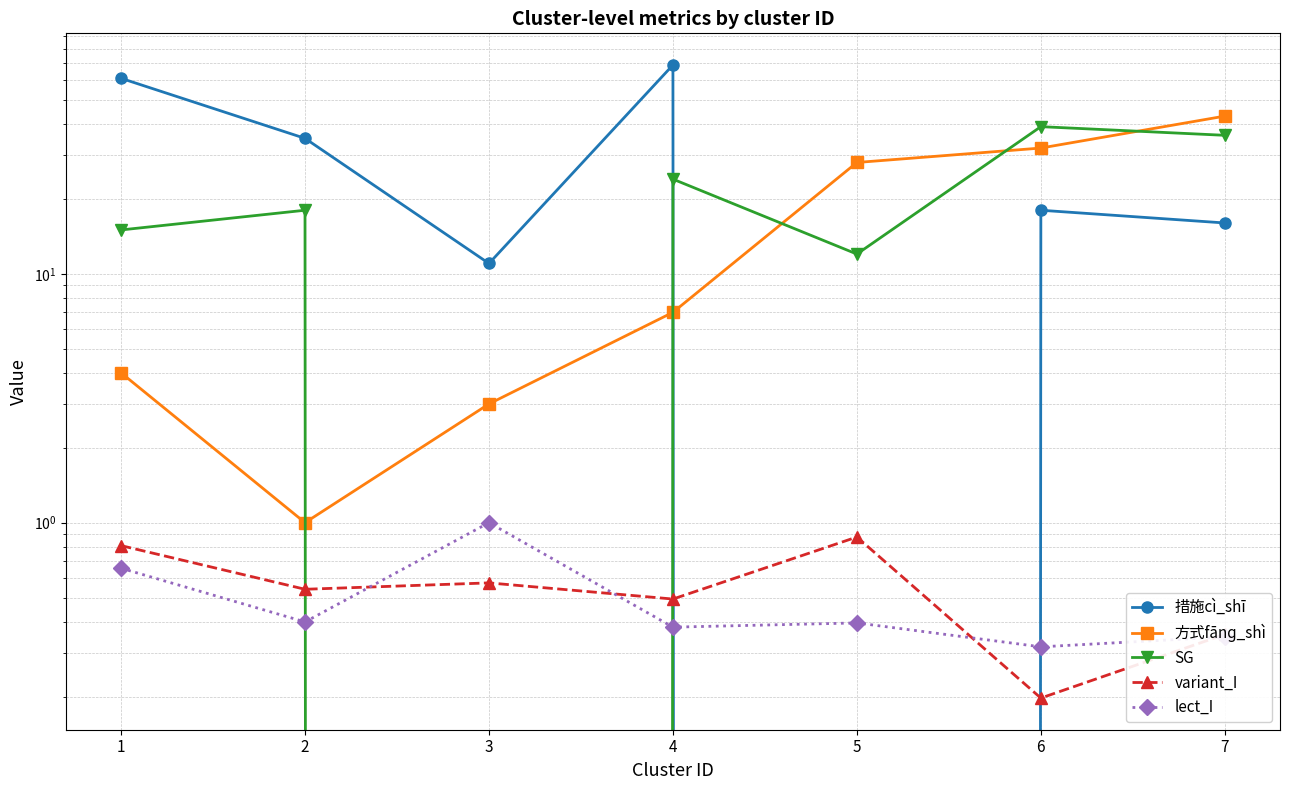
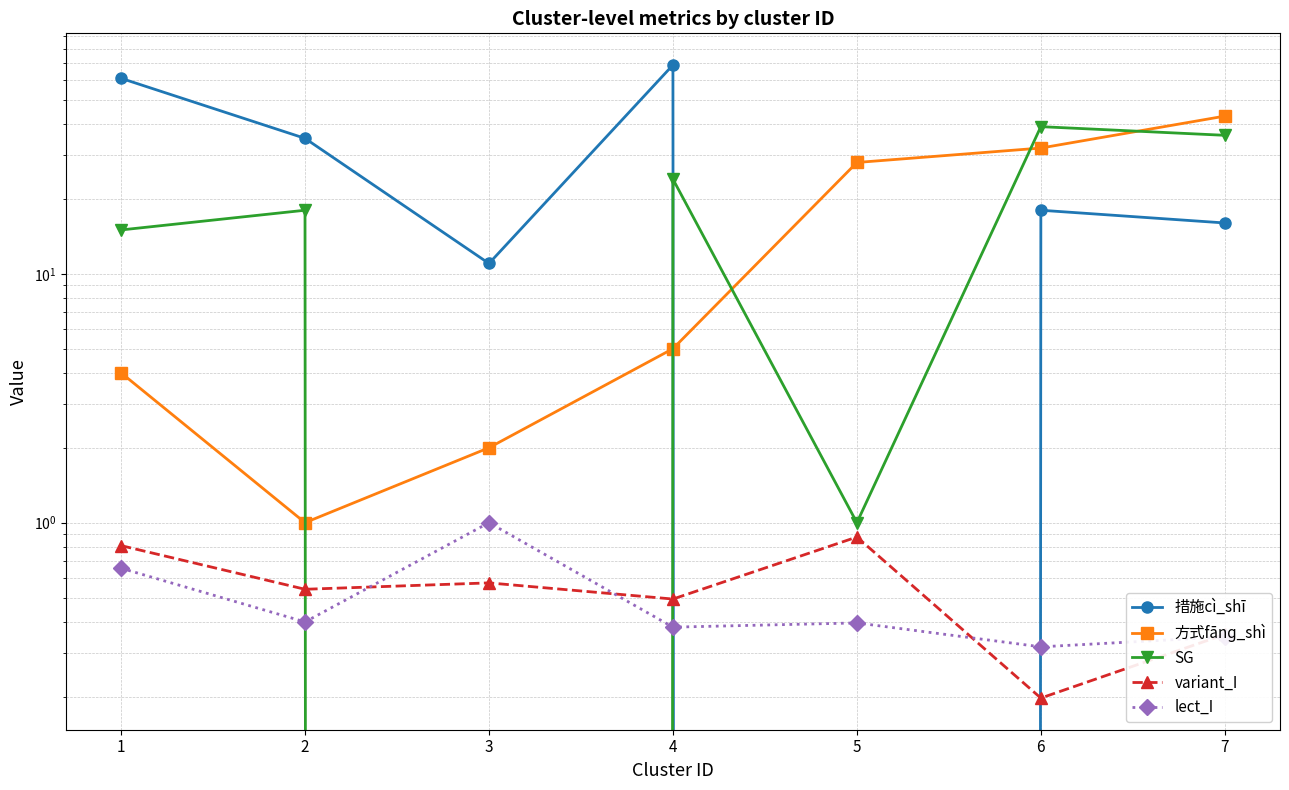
  {
    "措施cì_shī": {
      "1": 61,
      "2": 35,
      "3": 11,
      "4": 69,
      "6": 18,
      "7": 16
    },
    "方式fānɡ_shì": {
      "1": 4,
      "2": 1,
-     "3": 3,
-     "4": 7,
+     "3": 2,
+     "4": 5,
      "5": 28,
      "6": 32,
      "7": 43
    },
    "SG": {
      "1": 15,
      "2": 18,
      "4": 24,
-     "5": 12,
+     "5": 1,
      "6": 39,
      "7": 36
    },
    "variant_I": {
      "1": 0.81,
      "2": 0.54,
      "3": 0.57,
      "4": 0.49,
      "5": 0.88,
      "6": 0.20
    },
    "lect_I": {
      "1": 0.66,
      "2": 0.40,
      "3": 1,
      "4": 0.38,
      "5": 0.40,
      "6": 0.32
    }
  }
